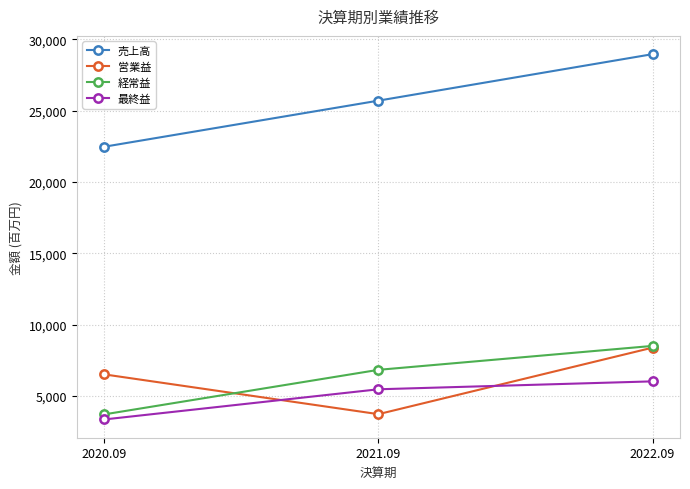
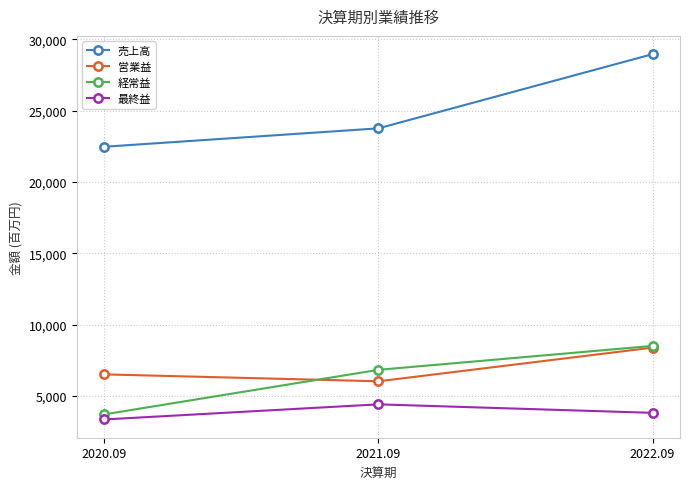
  {
    "売上高": {
      "2020.09": "22,500",
-     "2021.09": "25,700",
+     "2021.09": "23,800",
      "2022.09": "29,000"
    },
    "営業益": {
      "2020.09": "6,500",
-     "2021.09": "3,700"
+     "2021.09": "6,000"
    },
    "経常益": {
      "2020.09": "3,700",
      "2021.09": "6,800"
    },
    "最終益": {
      "2020.09": "3,300",
-     "2021.09": "5,500",
-     "2022.09": "6,000"
+     "2021.09": "4,400",
+     "2022.09": "3,800"
    }
  }
